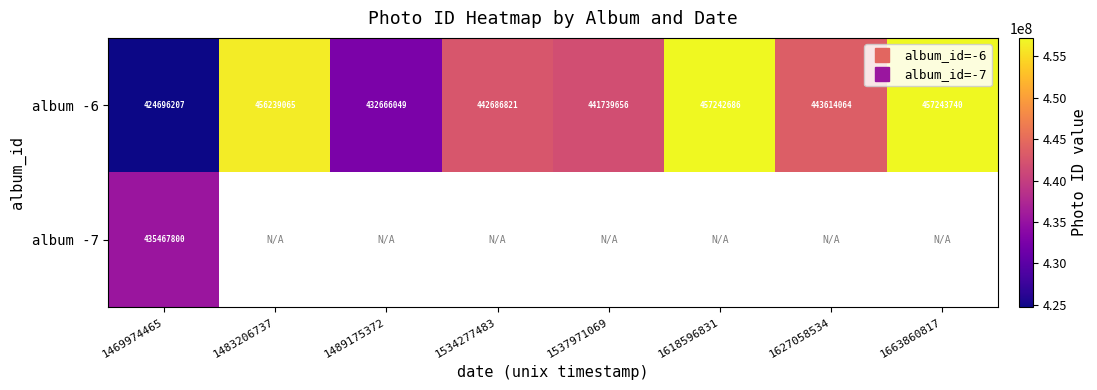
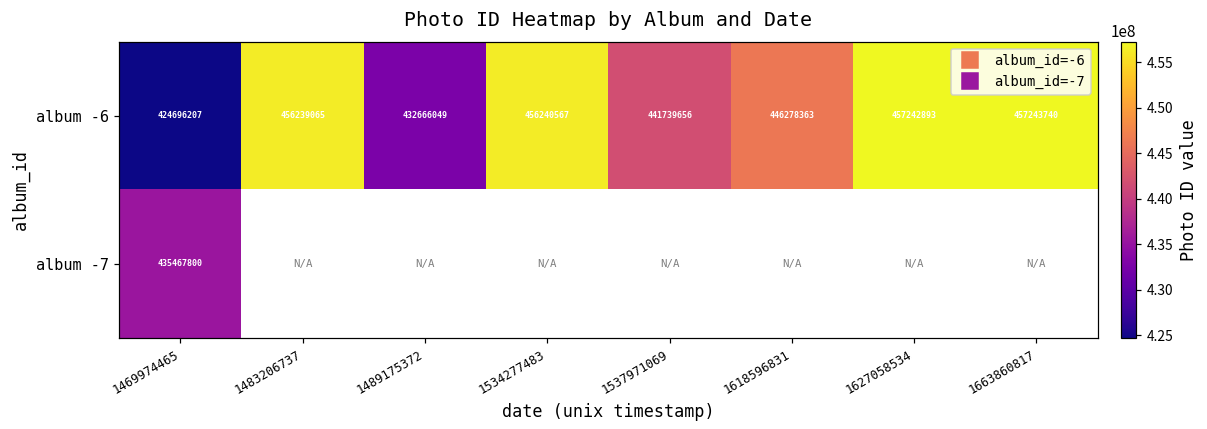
  {
    "album -6": {
      "1469974465": 424696207,
      "1483206737": 456239065,
      "1489175372": 432666049,
-     "1534277483": 442686821,
+     "1534277483": 456240567,
      "1537971069": 441739656,
-     "1618596831": 457242686,
-     "1627058534": 443614064,
+     "1618596831": 446278363,
+     "1627058534": 457242893,
      "1663860817": 457243740
    },
    "album -7": {
      "1469974465": 435467800
    }
  }
